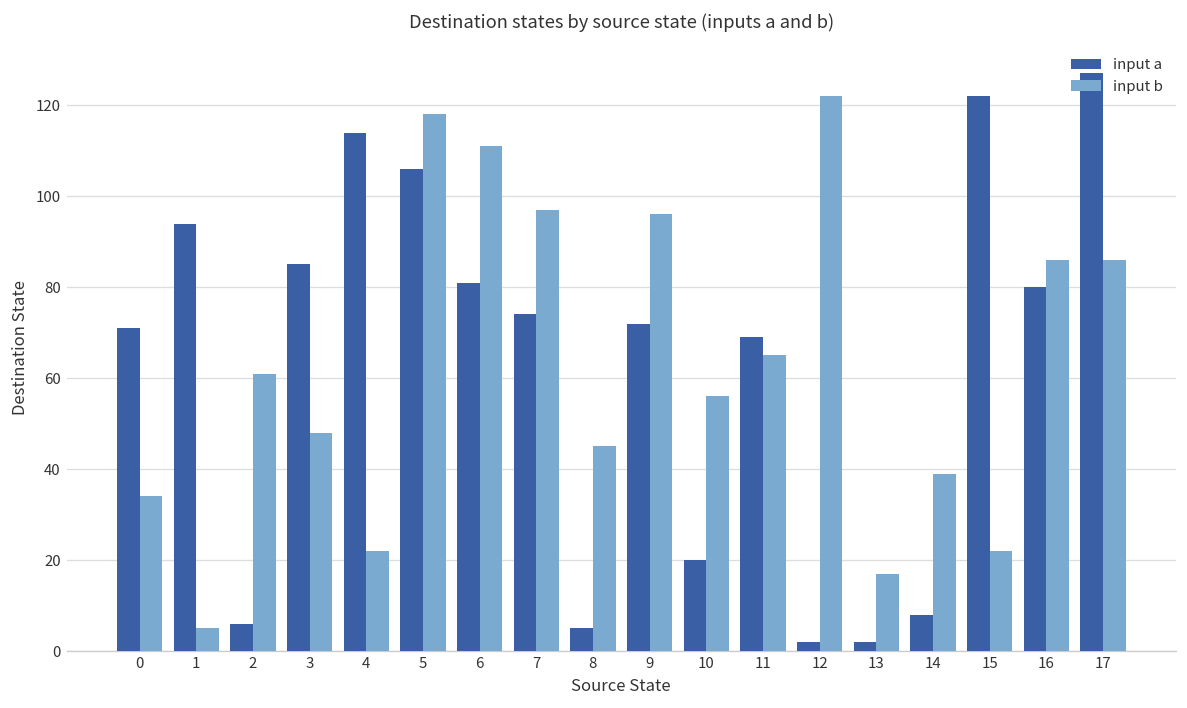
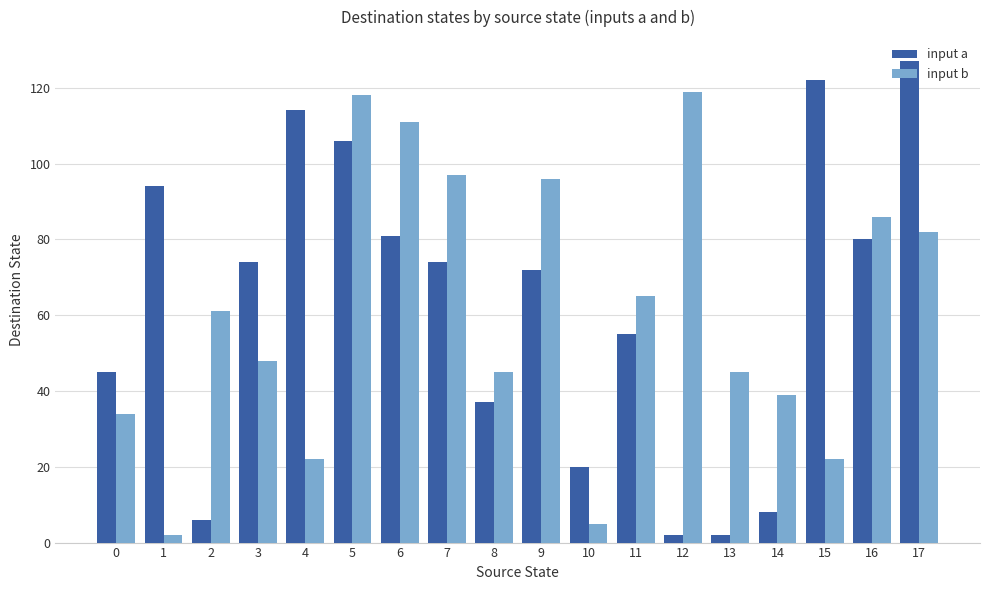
  {
    "input a": {
-     "0": 71,
+     "0": 45,
      "1": 94,
      "2": 6,
-     "3": 85,
+     "3": 74,
      "4": 114,
      "5": 106,
      "6": 81,
      "7": 74,
-     "8": 5,
+     "8": 37,
      "9": 72,
      "10": 20,
-     "11": 69,
+     "11": 55,
      "12": 2,
      "13": 2,
      "14": 8,
      "15": 122,
      "16": 80,
      "17": 127
    },
    "input b": {
      "0": 34,
-     "1": 5,
+     "1": 2,
      "2": 61,
      "3": 48,
      "4": 22,
      "5": 118,
      "6": 111,
      "7": 97,
      "8": 45,
      "9": 96,
-     "10": 56,
+     "10": 5,
      "11": 65,
-     "12": 122,
-     "13": 17,
+     "12": 119,
+     "13": 45,
      "14": 39,
      "15": 22,
      "16": 86,
-     "17": 86
+     "17": 82
    }
  }
